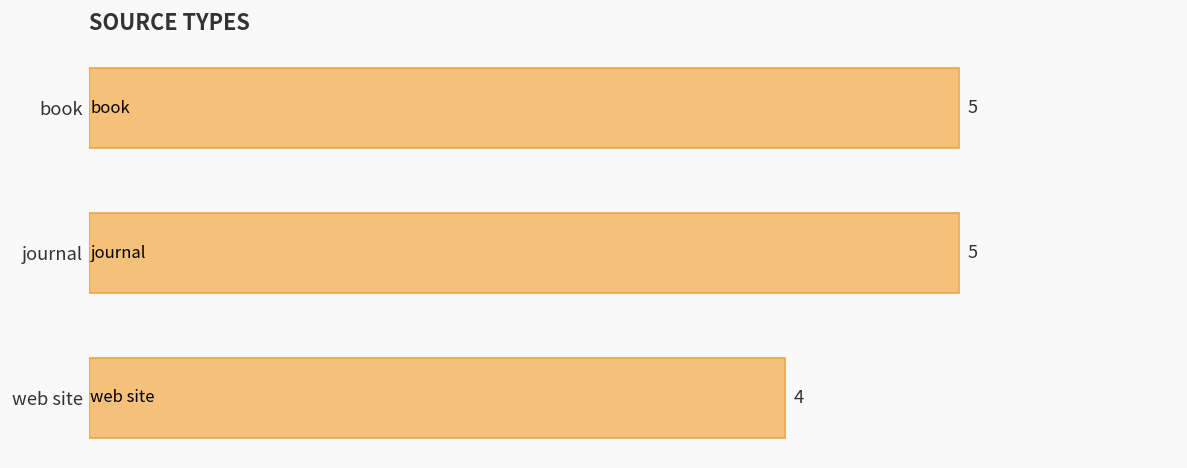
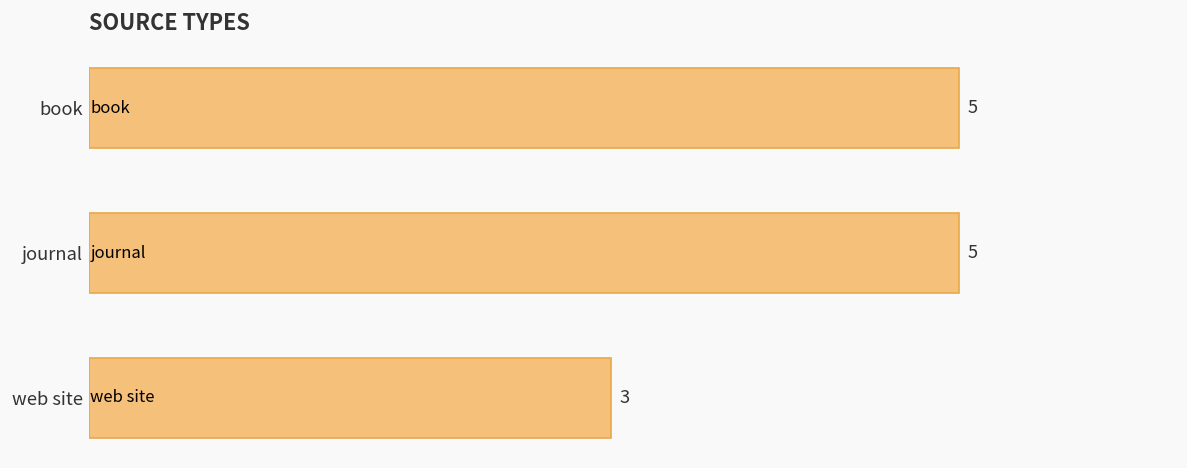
  {
    "book": 5,
    "journal": 5,
-   "web site": 4
+   "web site": 3
  }
